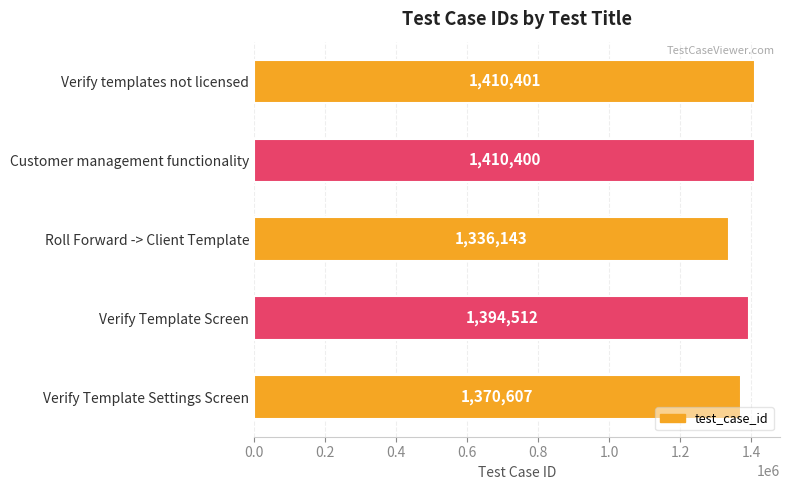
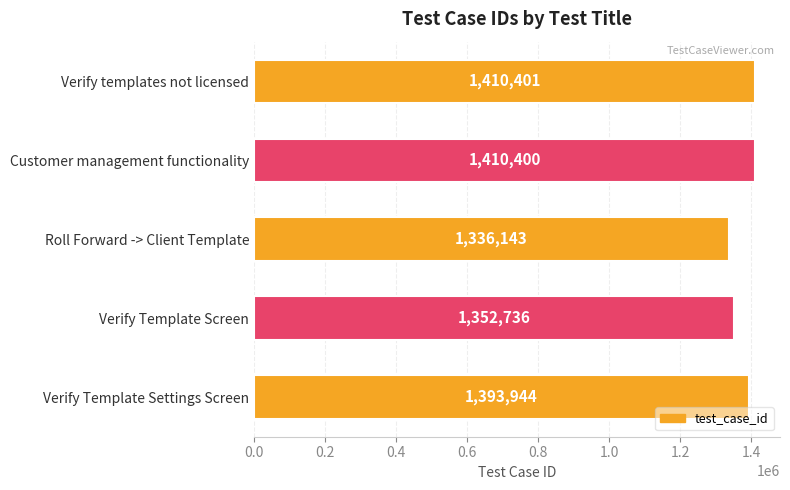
  {
    "Verify templates not licensed": "1,410,401",
    "Customer management functionality": "1,410,400",
    "Roll Forward -> Client Template": "1,336,143",
-   "Verify Template Screen": "1,394,512",
-   "Verify Template Settings Screen": "1,370,607"
+   "Verify Template Screen": "1,352,736",
+   "Verify Template Settings Screen": "1,393,944"
  }
